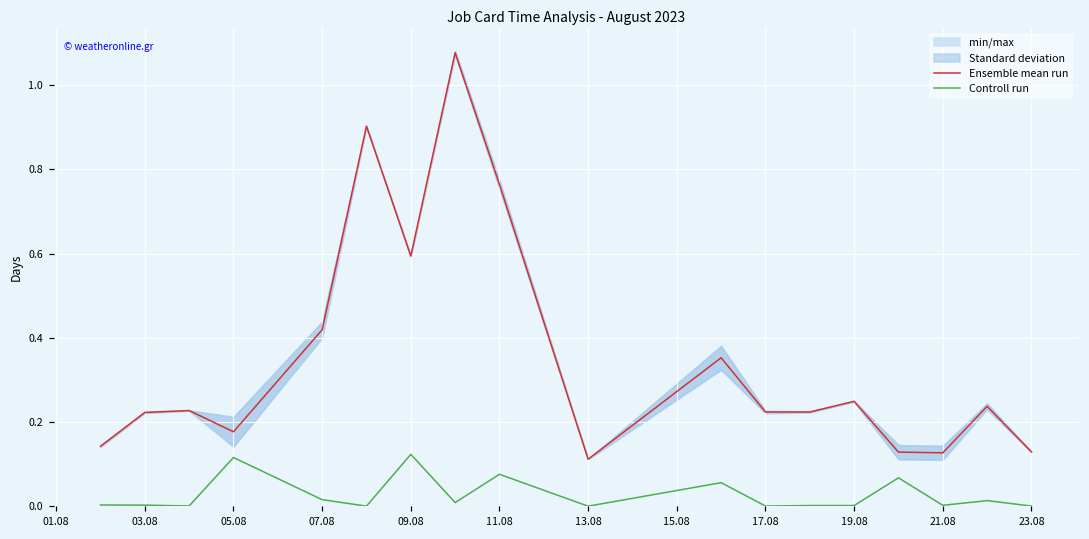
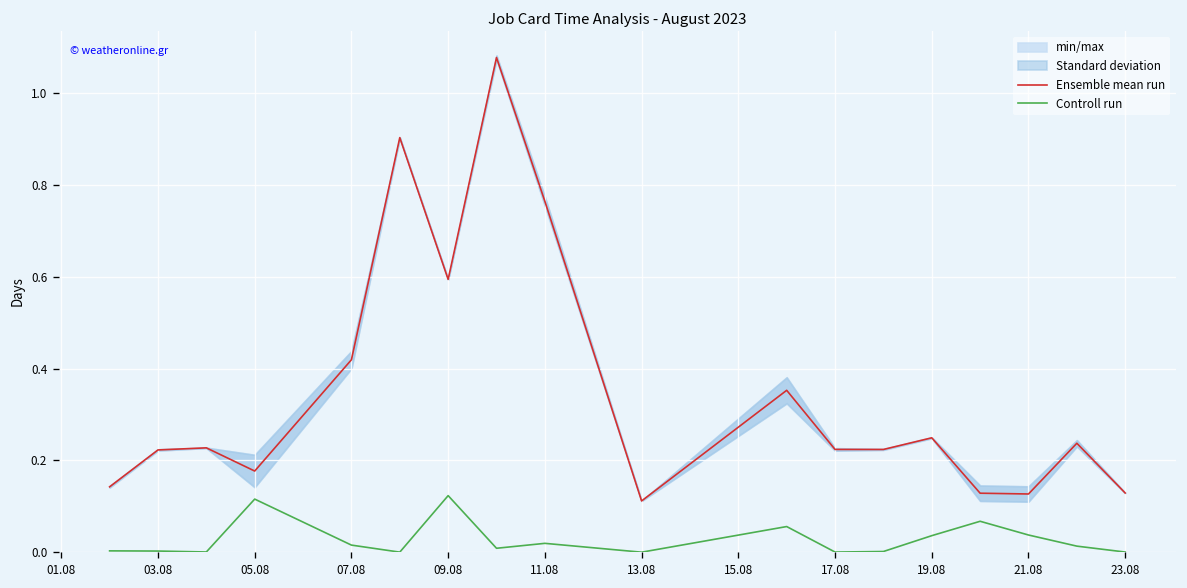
  {
    "Ensemble mean run": {
      "05.08": 0.18,
      "07.08": 0.42,
      "11.08": 0.76,
      "21.08": 0.13
    },
    "Controll run": {
      "03.08": 0.00,
      "05.08": 0.12,
      "07.08": 0.02,
      "09.08": 0.12,
-     "11.08": 0.08,
+     "11.08": 0.02,
      "13.08": 0.00,
      "17.08": 0.00,
-     "19.08": 0.00,
-     "21.08": 0.00,
+     "19.08": 0.04,
+     "21.08": 0.04,
      "23.08": 0.00
    }
  }
